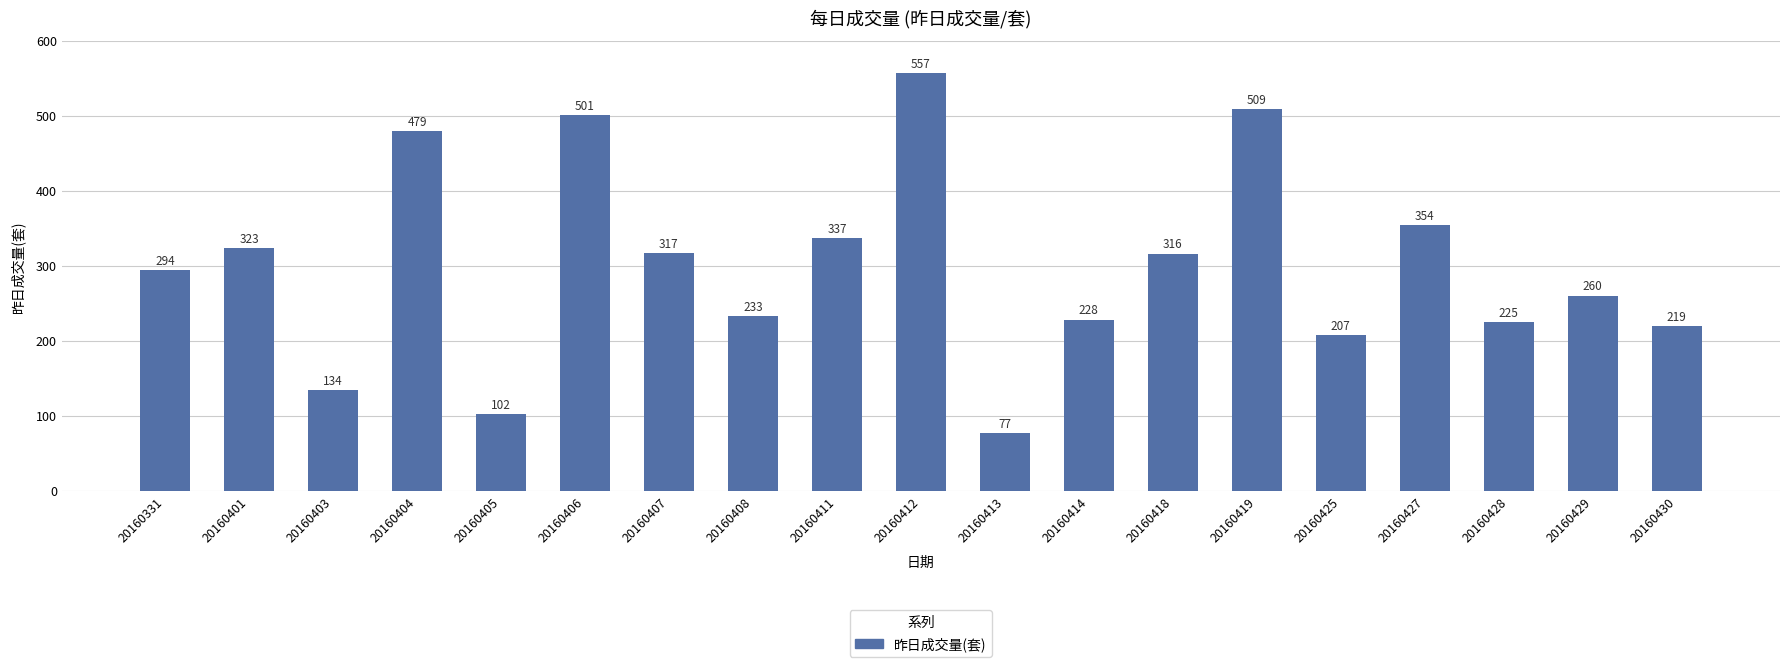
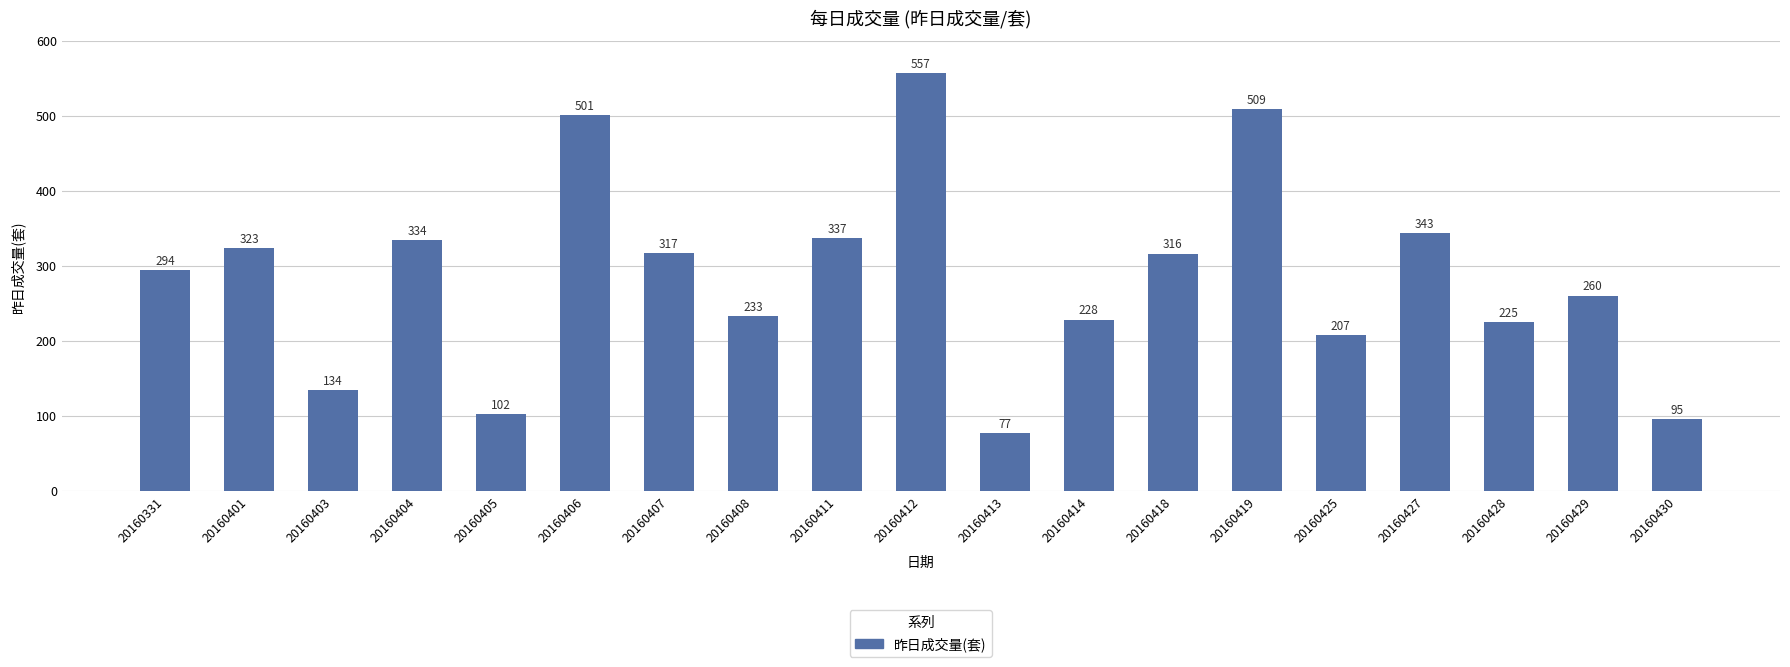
  {
    "20160331": 294,
    "20160401": 323,
    "20160403": 134,
-   "20160404": 479,
+   "20160404": 334,
    "20160405": 102,
    "20160406": 501,
    "20160407": 317,
    "20160408": 233,
    "20160411": 337,
    "20160412": 557,
    "20160413": 77,
    "20160414": 228,
    "20160418": 316,
    "20160419": 509,
    "20160425": 207,
-   "20160427": 354,
+   "20160427": 343,
    "20160428": 225,
    "20160429": 260,
-   "20160430": 219
+   "20160430": 95
  }
